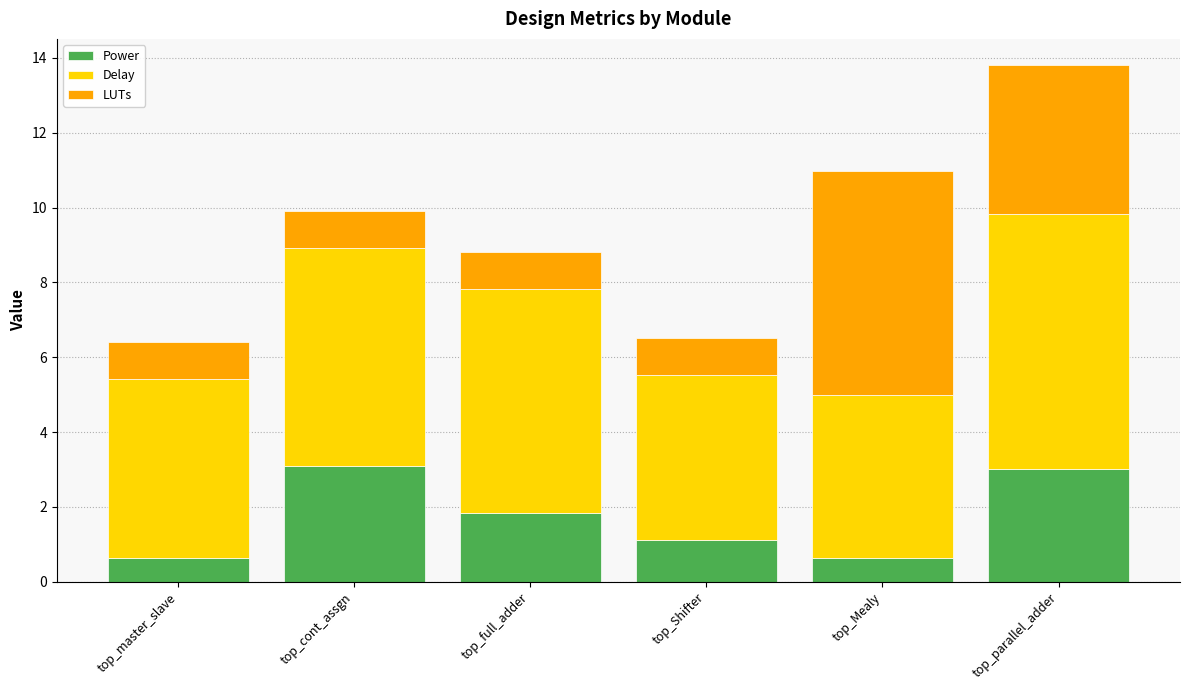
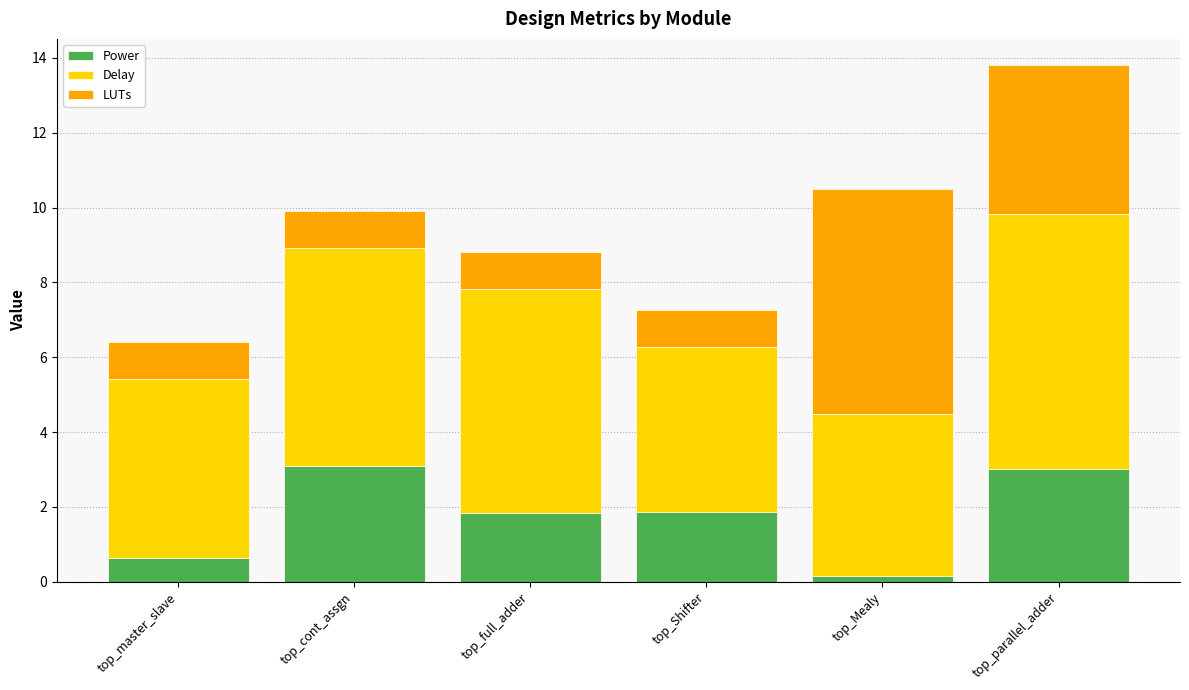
  {
    "Power": {
      "top_master_slave": 0.6,
      "top_cont_assgn": 3.1,
      "top_full_adder": 1.8,
-     "top_Shifter": 1.1,
-     "top_Mealy": 0.6,
+     "top_Shifter": 1.9,
+     "top_Mealy": 0.2,
      "top_parallel_adder": 3.0
    }
  }
